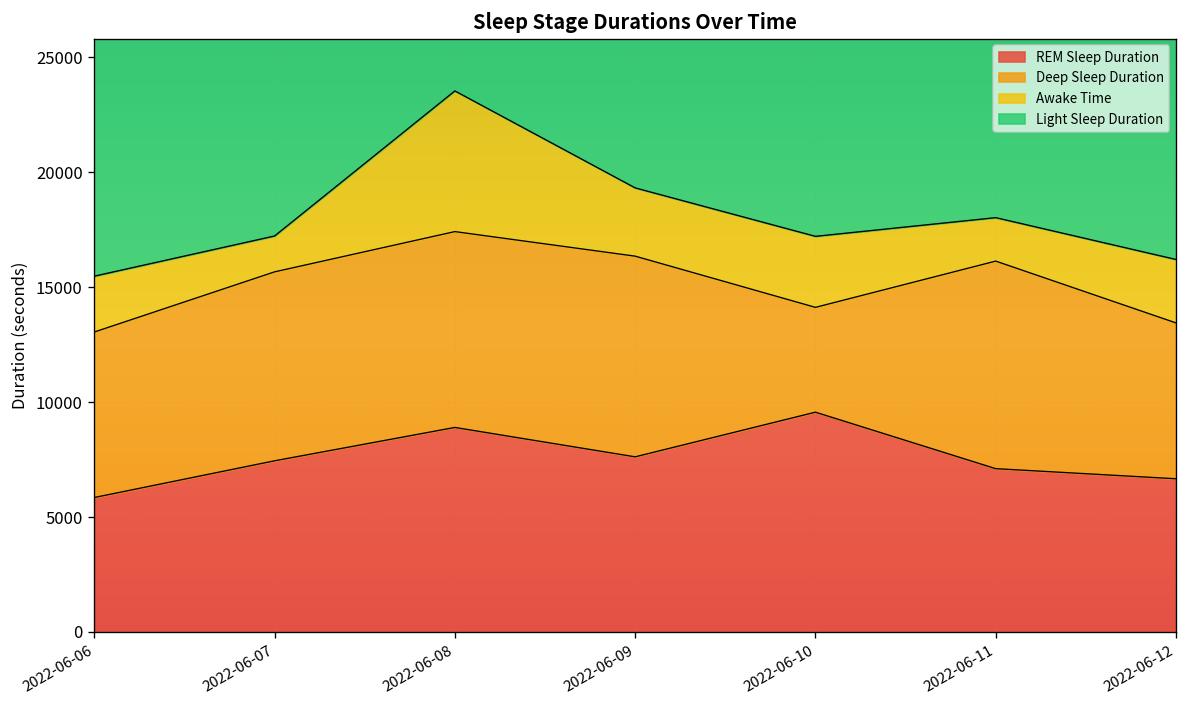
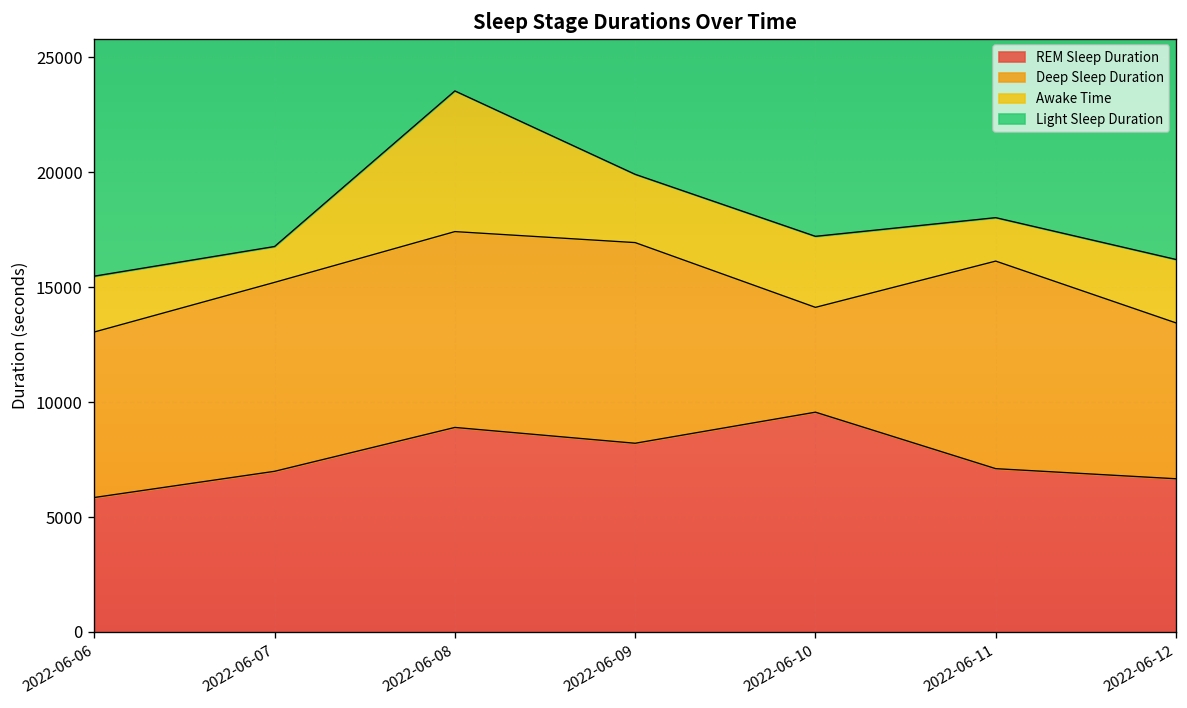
  {
    "REM Sleep Duration": {
      "2022-06-06": 5900,
-     "2022-06-07": 7400,
+     "2022-06-07": 7000,
      "2022-06-08": 8900,
-     "2022-06-09": 7600,
+     "2022-06-09": 8200,
      "2022-06-10": 9600,
      "2022-06-11": 7100,
      "2022-06-12": 6700
    }
  }
